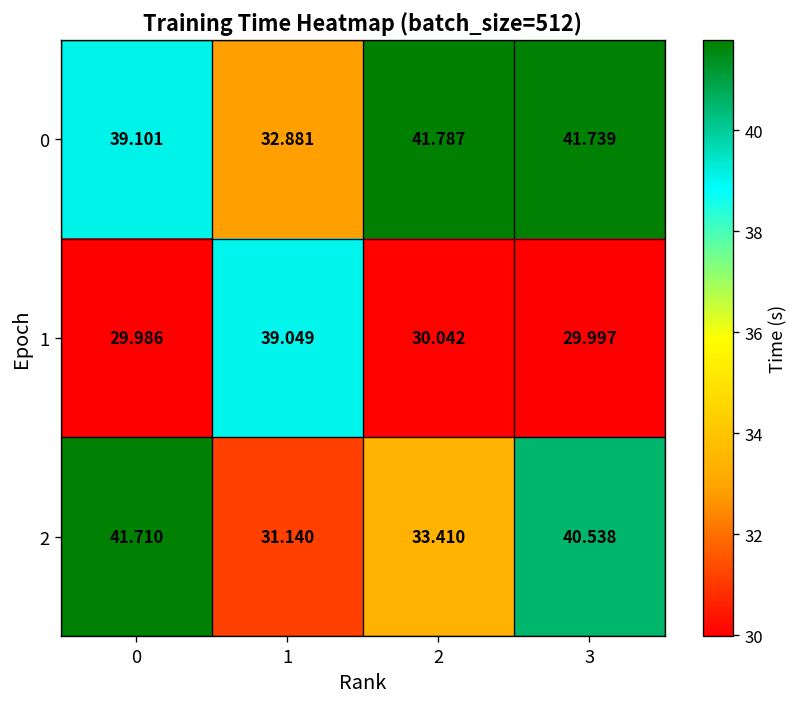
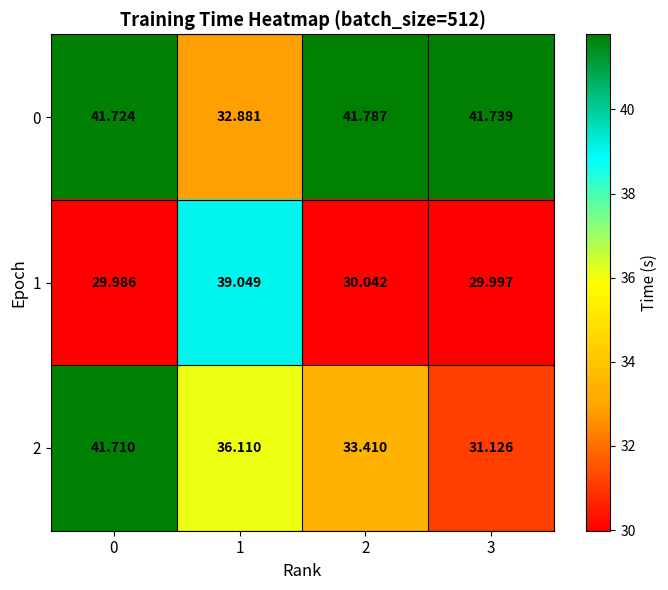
  {
    "0": {
-     "0": 39.101,
+     "0": 41.724,
      "1": 32.881,
      "2": 41.787,
      "3": 41.739
    },
    "1": {
      "0": 29.986,
      "1": 39.049,
      "2": 30.042,
      "3": 29.997
    },
    "2": {
      "0": 41.710,
-     "1": 31.140,
+     "1": 36.110,
      "2": 33.410,
-     "3": 40.538
+     "3": 31.126
    }
  }
